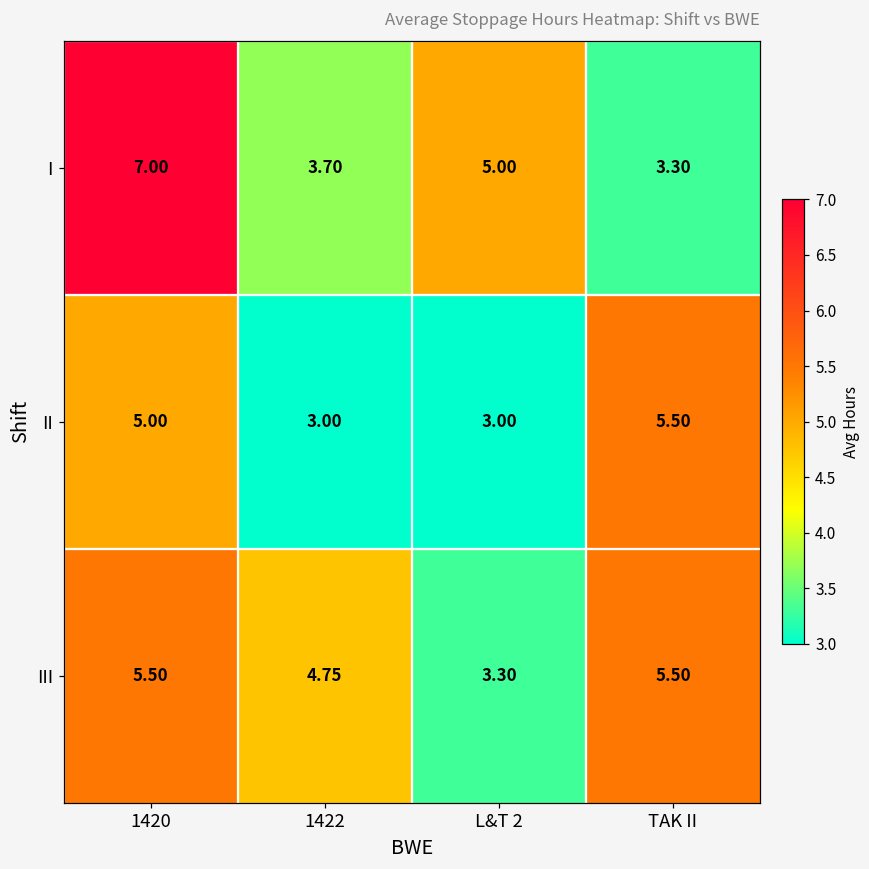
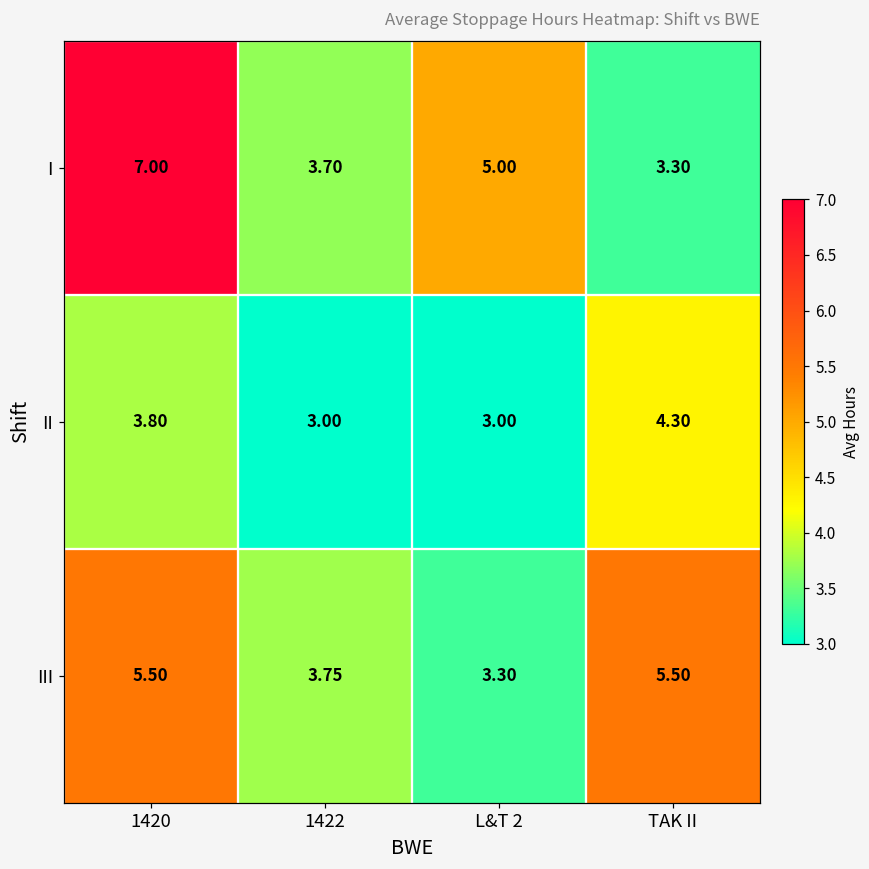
  {
    "I": {
      "1420": 7.00,
      "1422": 3.70,
      "L&T 2": 5.00,
      "TAK II": 3.30
    },
    "II": {
-     "1420": 5.00,
+     "1420": 3.80,
      "1422": 3.00,
      "L&T 2": 3.00,
-     "TAK II": 5.50
+     "TAK II": 4.30
    },
    "III": {
      "1420": 5.50,
-     "1422": 4.75,
+     "1422": 3.75,
      "L&T 2": 3.30,
      "TAK II": 5.50
    }
  }
